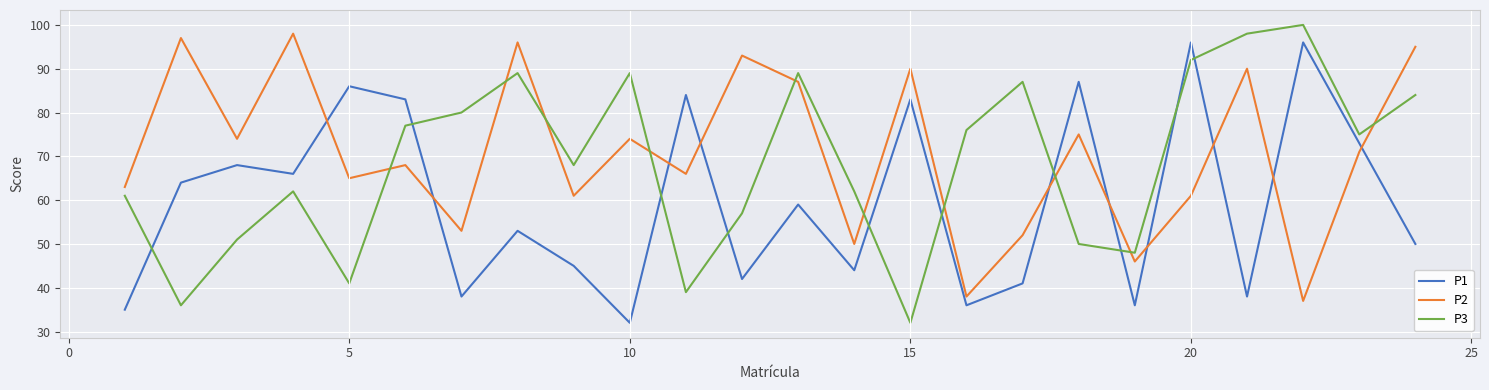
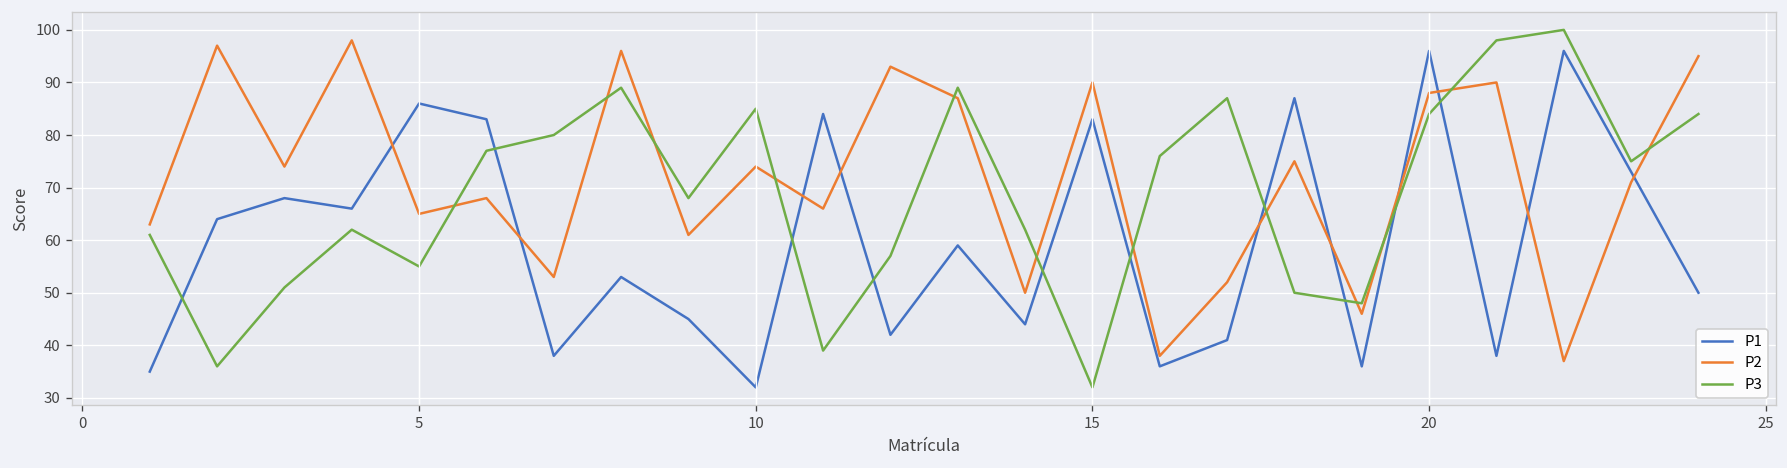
  {
    "P1": {
      "5": 86,
      "10": 32,
      "15": 83,
      "20": 96
    },
    "P2": {
      "5": 65,
      "10": 74,
      "15": 90,
-     "20": 61
+     "20": 88
    },
    "P3": {
-     "5": 41,
-     "10": 89,
+     "5": 55,
+     "10": 85,
      "15": 32,
-     "20": 92
+     "20": 84
    }
  }
